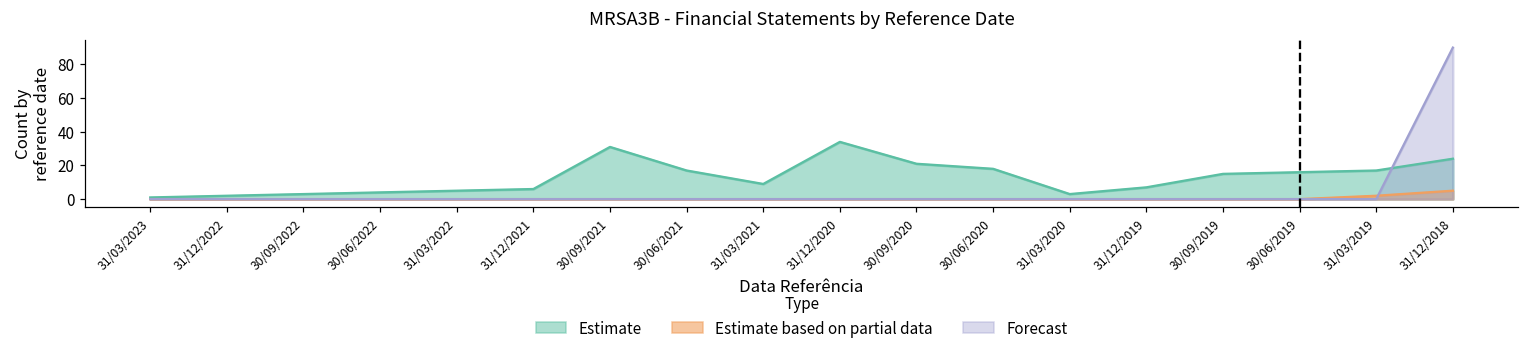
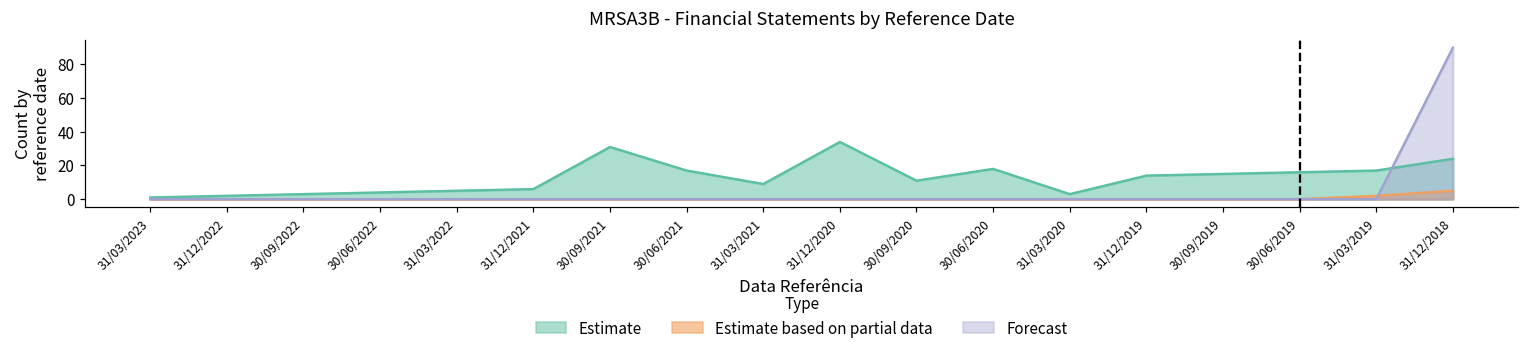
  {
    "Estimate": {
      "31/12/2022": 2,
      "30/09/2022": 3,
      "30/06/2022": 4,
      "31/03/2022": 5,
      "31/12/2021": 6,
      "30/09/2021": 31,
      "30/06/2021": 17,
      "31/03/2021": 9,
      "31/12/2020": 34,
-     "30/09/2020": 21,
+     "30/09/2020": 11,
      "30/06/2020": 18,
      "31/03/2020": 3,
-     "31/12/2019": 7,
+     "31/12/2019": 14,
      "30/09/2019": 15,
      "30/06/2019": 16,
      "31/03/2019": 17,
      "31/12/2018": 24
    },
    "Estimate based on partial data": {
      "31/03/2019": 2,
      "31/12/2018": 5
    },
    "Forecast": {
      "31/03/2019": 0,
      "31/12/2018": 90
    }
  }
